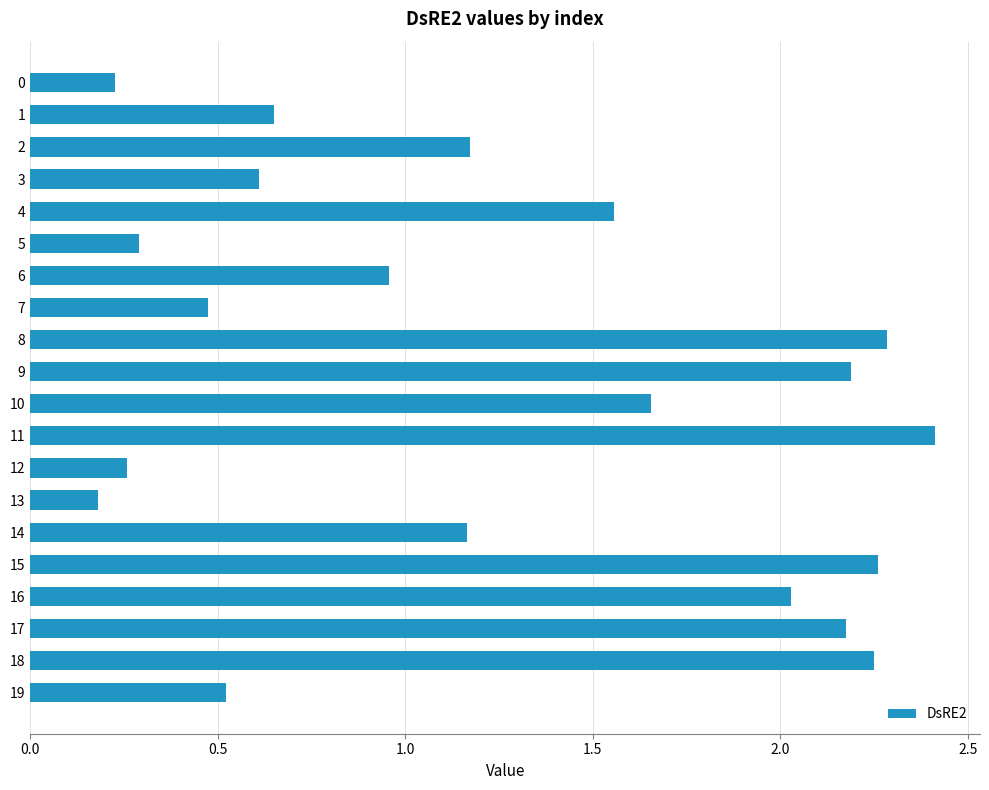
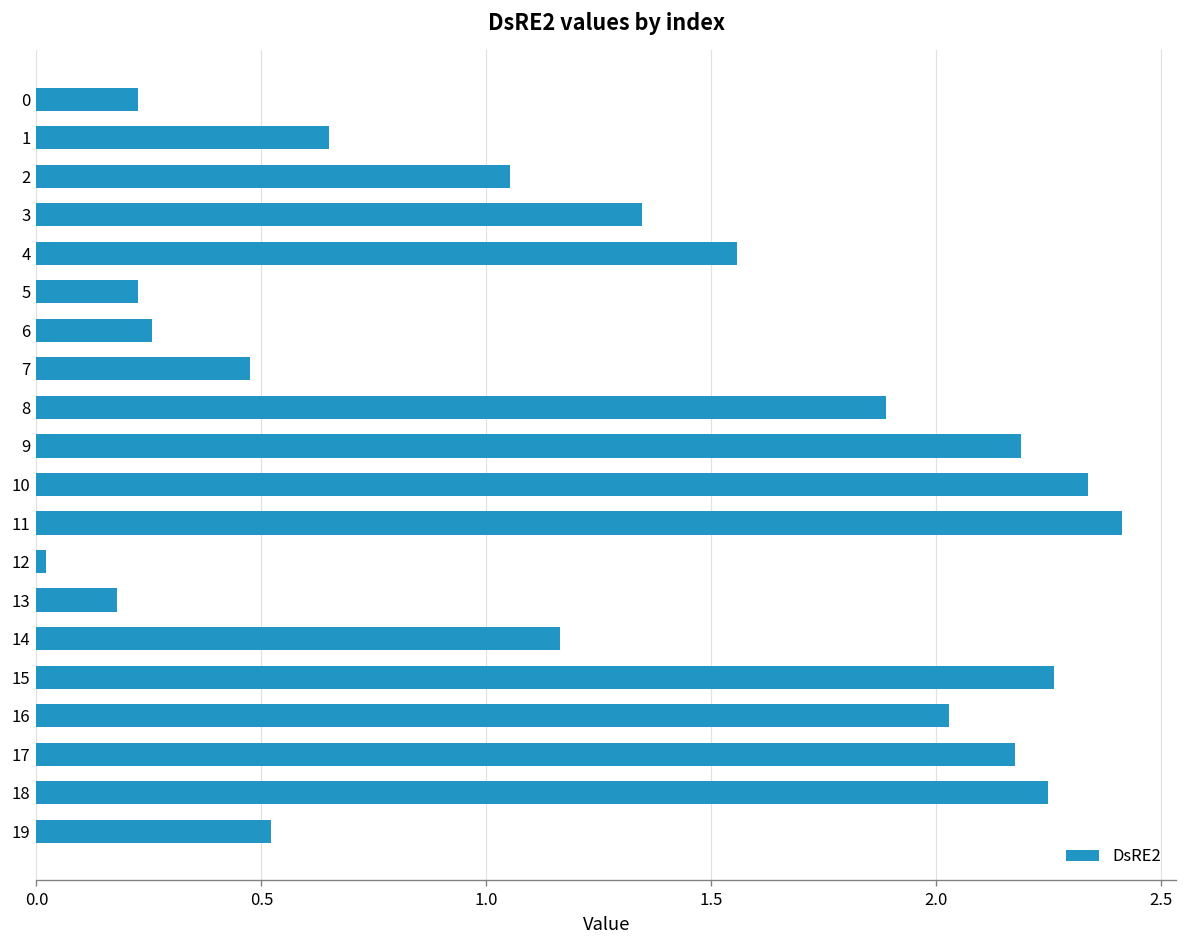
  {
    "0": 0.23,
    "1": 0.65,
-   "2": 1.17,
-   "3": 0.61,
+   "2": 1.05,
+   "3": 1.35,
    "4": 1.56,
-   "5": 0.29,
-   "6": 0.96,
+   "5": 0.23,
+   "6": 0.26,
    "7": 0.47,
-   "8": 2.28,
+   "8": 1.89,
    "9": 2.19,
-   "10": 1.66,
+   "10": 2.34,
    "11": 2.41,
-   "12": 0.26,
+   "12": 0.02,
    "13": 0.18,
    "14": 1.16,
    "15": 2.26,
    "16": 2.03,
    "17": 2.18,
    "18": 2.25,
    "19": 0.52
  }
